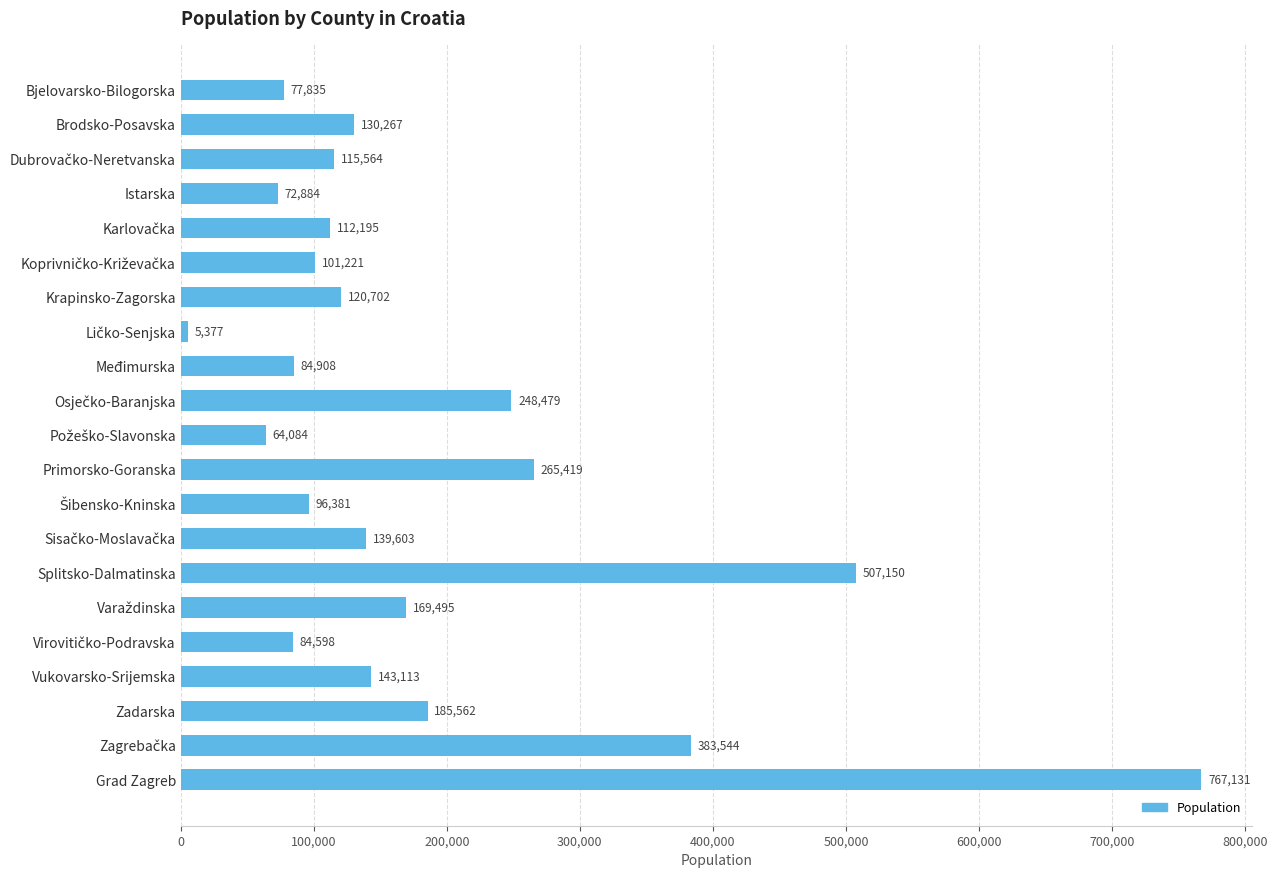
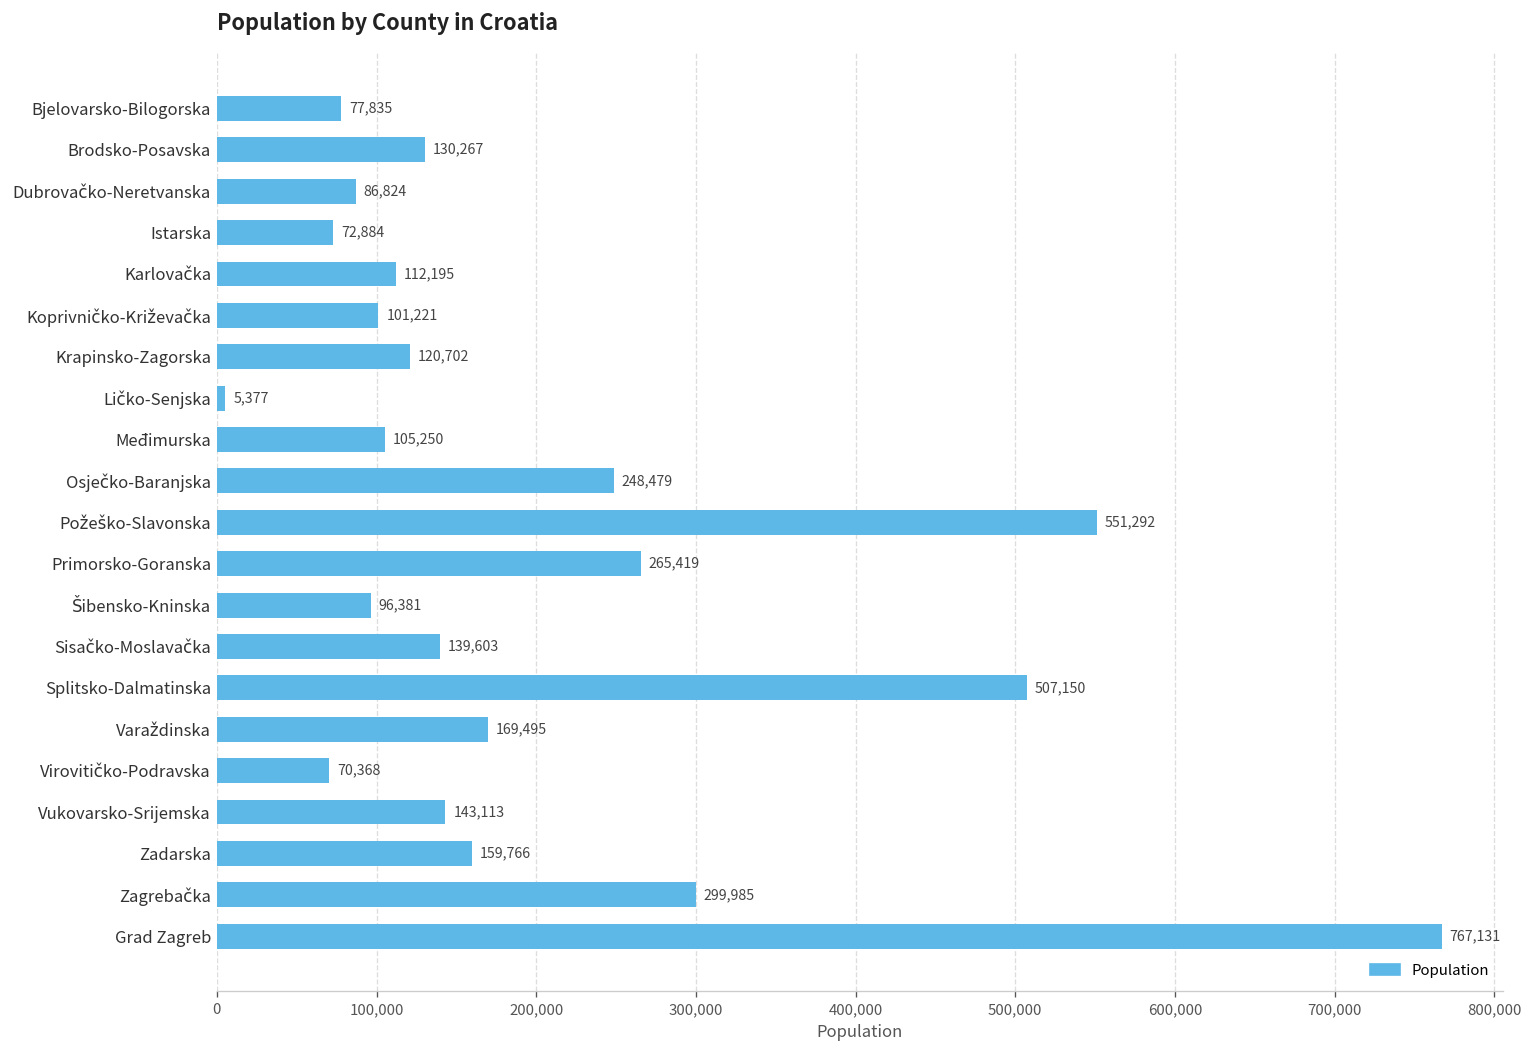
  {
    "Bjelovarsko-Bilogorska": "77,835",
    "Brodsko-Posavska": "130,267",
-   "Dubrovačko-Neretvanska": "115,564",
+   "Dubrovačko-Neretvanska": "86,824",
    "Istarska": "72,884",
    "Karlovačka": "112,195",
    "Koprivničko-Križevačka": "101,221",
    "Krapinsko-Zagorska": "120,702",
    "Ličko-Senjska": "5,377",
-   "Međimurska": "84,908",
+   "Međimurska": "105,250",
    "Osječko-Baranjska": "248,479",
-   "Požeško-Slavonska": "64,084",
+   "Požeško-Slavonska": "551,292",
    "Primorsko-Goranska": "265,419",
    "Šibensko-Kninska": "96,381",
    "Sisačko-Moslavačka": "139,603",
    "Splitsko-Dalmatinska": "507,150",
    "Varaždinska": "169,495",
-   "Virovitičko-Podravska": "84,598",
+   "Virovitičko-Podravska": "70,368",
    "Vukovarsko-Srijemska": "143,113",
-   "Zadarska": "185,562",
-   "Zagrebačka": "383,544",
+   "Zadarska": "159,766",
+   "Zagrebačka": "299,985",
    "Grad Zagreb": "767,131"
  }
